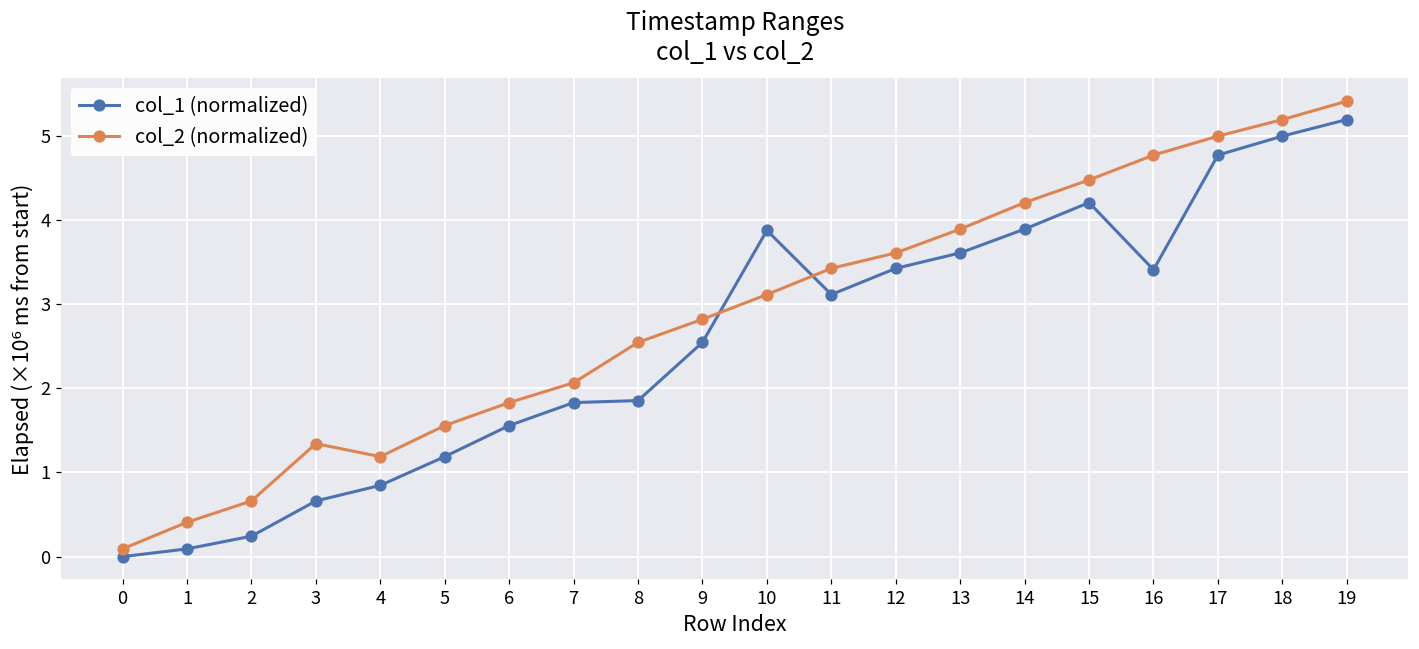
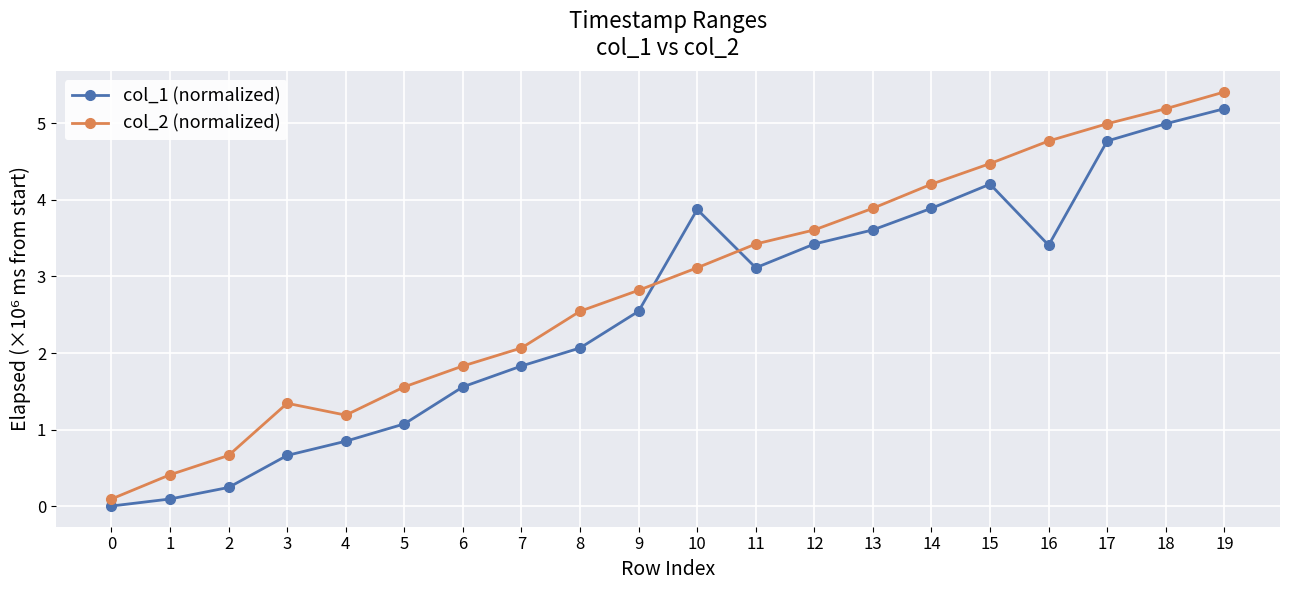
  {
    "col_1 (normalized)": {
      "0": 0.0,
      "1": 0.1,
      "2": 0.2,
      "3": 0.7,
      "4": 0.8,
-     "5": 1.2,
+     "5": 1.1,
      "6": 1.6,
      "7": 1.8,
-     "8": 1.9,
+     "8": 2.1,
      "9": 2.5,
      "10": 3.9,
      "11": 3.1,
      "12": 3.4,
      "13": 3.6,
      "14": 3.9,
      "15": 4.2,
      "16": 3.4,
      "17": 4.8,
      "18": 5.0,
      "19": 5.2
    },
    "col_2 (normalized)": {
      "0": 0.1,
      "1": 0.4,
      "2": 0.7,
      "3": 1.3,
      "4": 1.2,
      "5": 1.6,
      "6": 1.8,
      "7": 2.1,
      "8": 2.5,
      "9": 2.8,
      "10": 3.1,
      "11": 3.4,
      "12": 3.6,
      "13": 3.9,
      "14": 4.2,
      "15": 4.5,
      "16": 4.8,
      "17": 5.0,
      "18": 5.2,
      "19": 5.4
    }
  }
